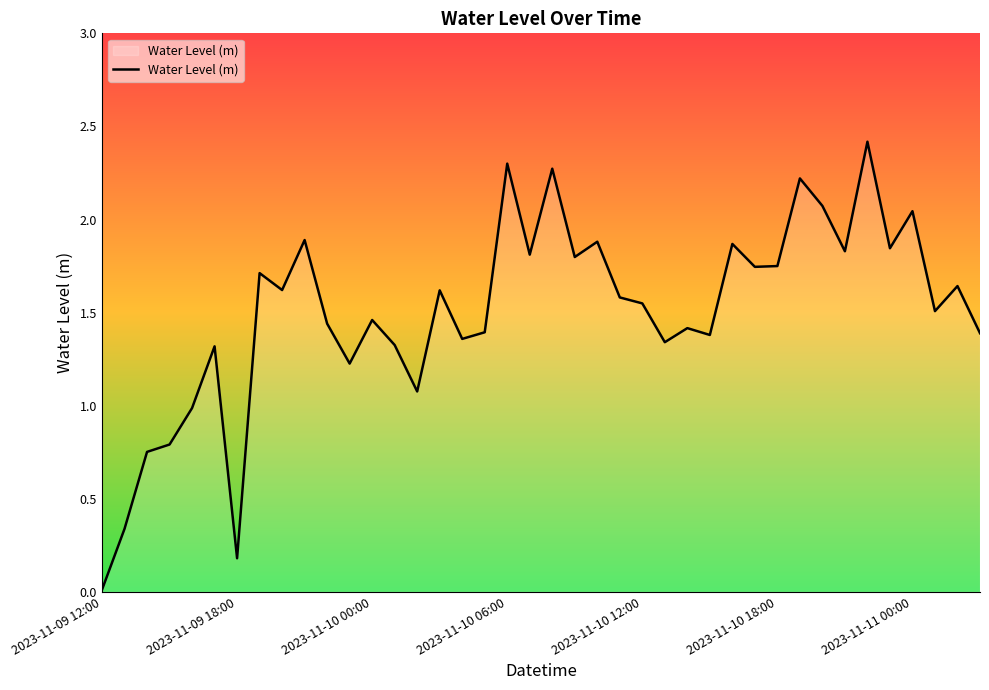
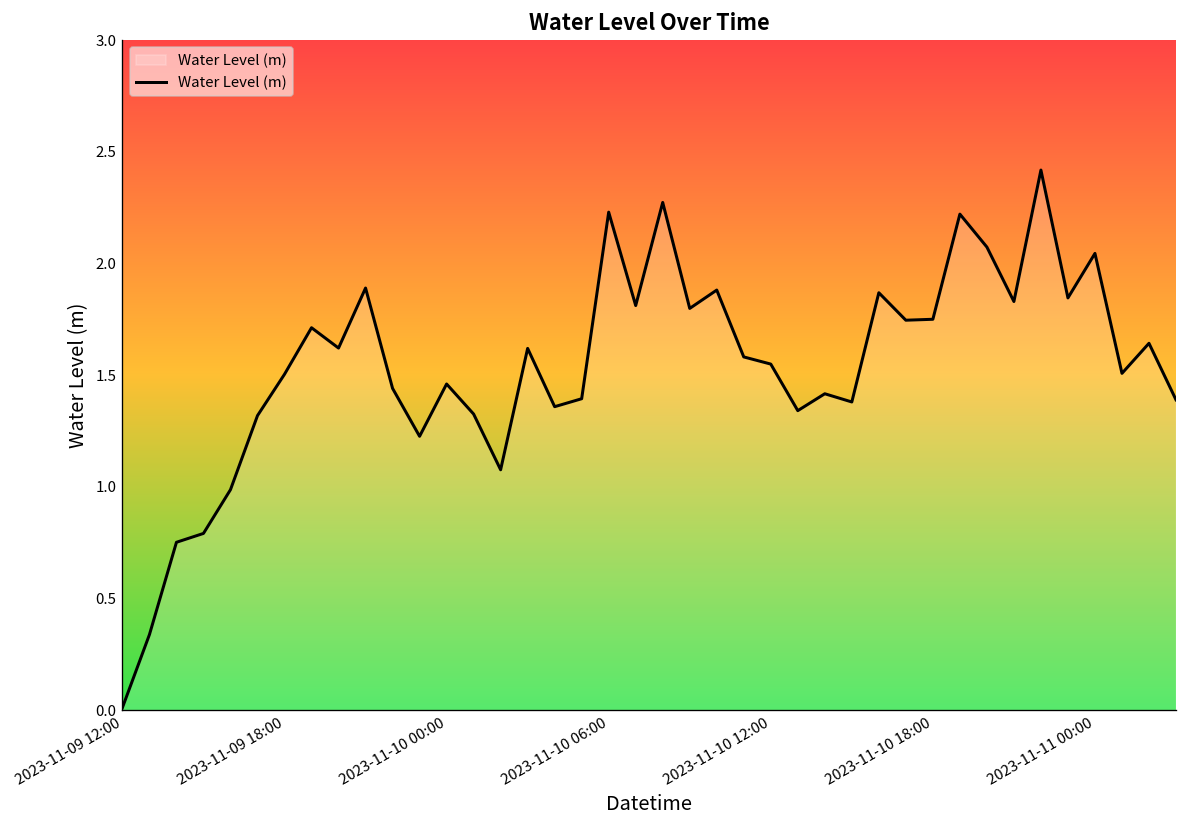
  {
    "2023-11-09 12:00": 0.01,
-   "2023-11-09 18:00": 0.18,
+   "2023-11-09 18:00": 1.50,
    "2023-11-10 00:00": 1.46,
-   "2023-11-10 06:00": 2.30,
+   "2023-11-10 06:00": 2.23,
    "2023-11-10 12:00": 1.55,
    "2023-11-10 18:00": 1.75,
    "2023-11-11 00:00": 2.04
  }
